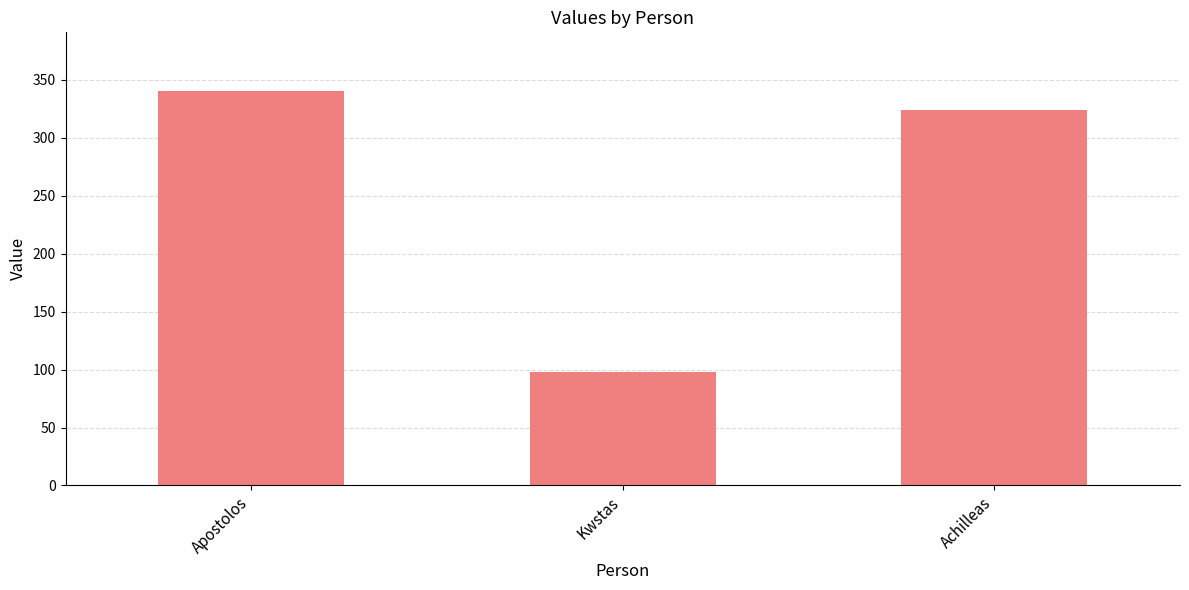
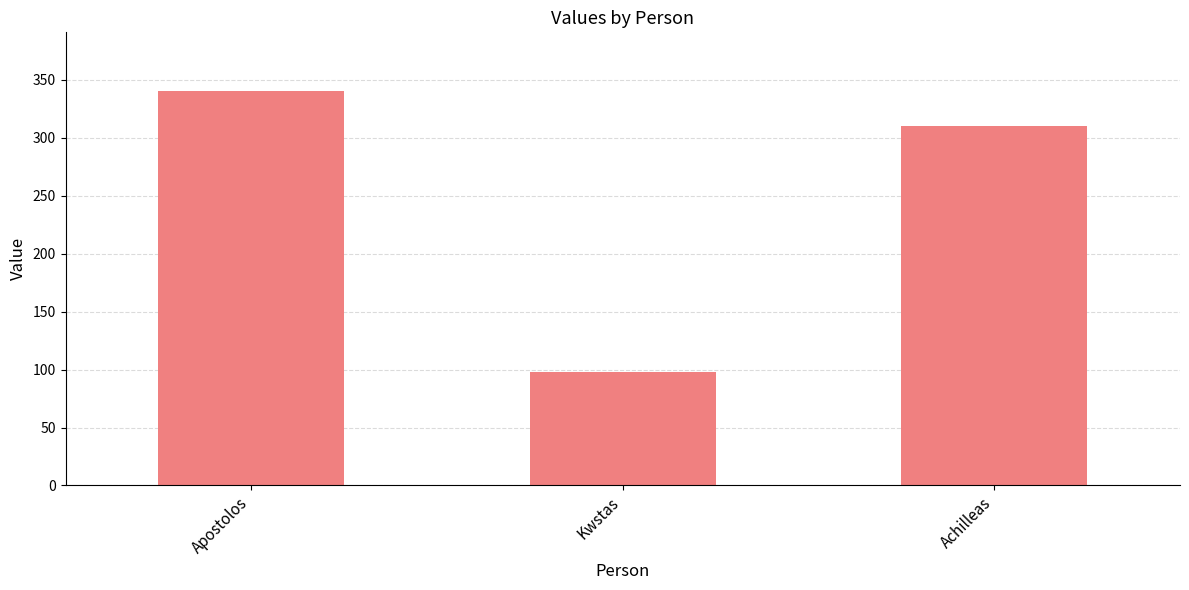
  {
    "Apostolos": 340,
    "Kwstas": 98,
-   "Achilleas": 324
+   "Achilleas": 310
  }
